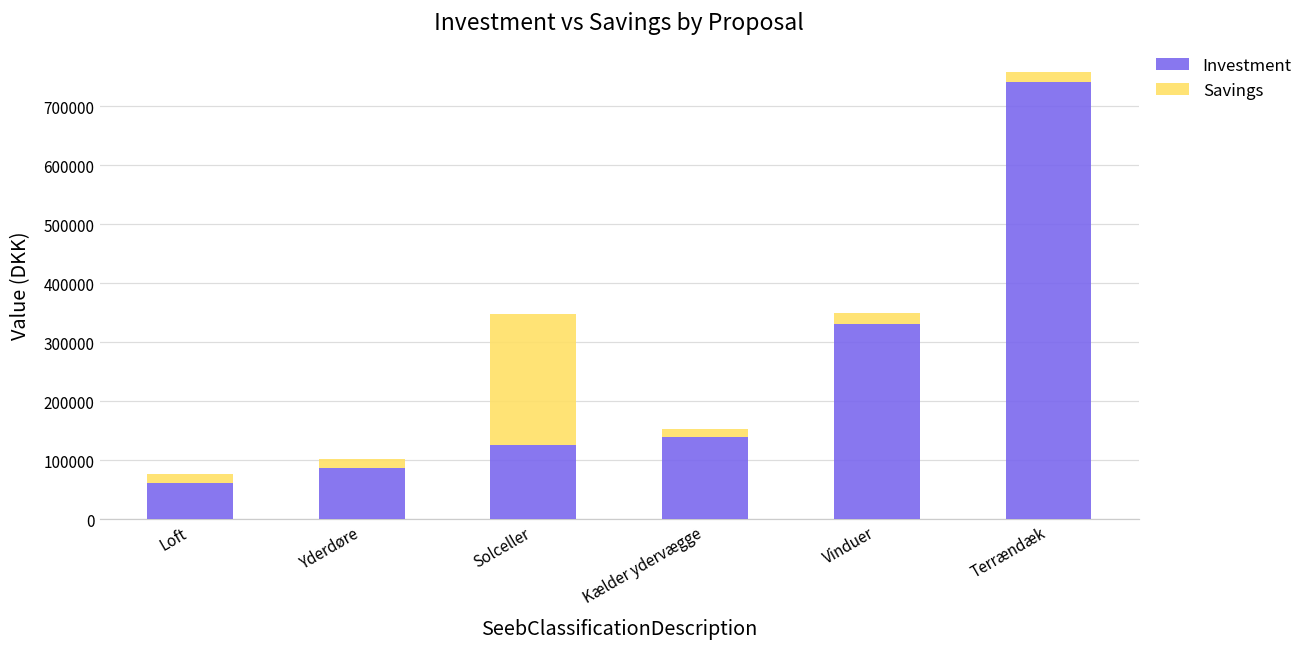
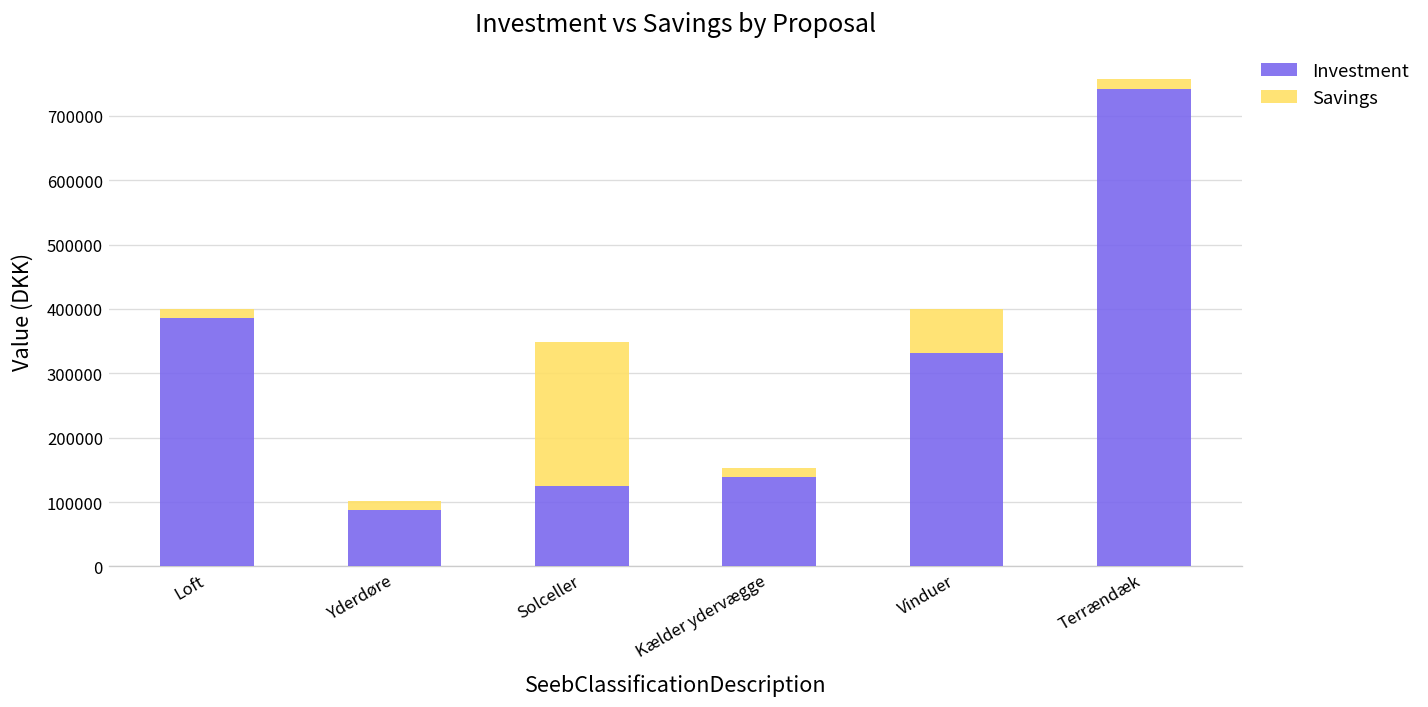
  {
    "Investment": {
-     "Loft": 60000,
+     "Loft": 390000,
      "Yderdøre": 90000,
      "Solceller": 130000,
      "Kælder ydervægge": 140000,
      "Vinduer": 330000,
      "Terrændæk": 740000
    },
    "Savings": {
      "Loft": 20000,
      "Yderdøre": 10000,
      "Solceller": 220000,
      "Kælder ydervægge": 10000,
-     "Vinduer": 20000,
+     "Vinduer": 70000,
      "Terrændæk": 20000
    }
  }
